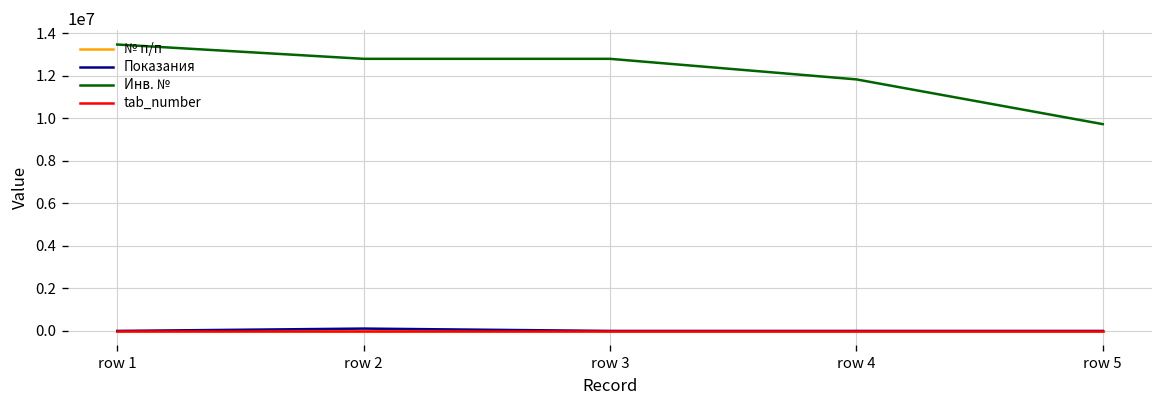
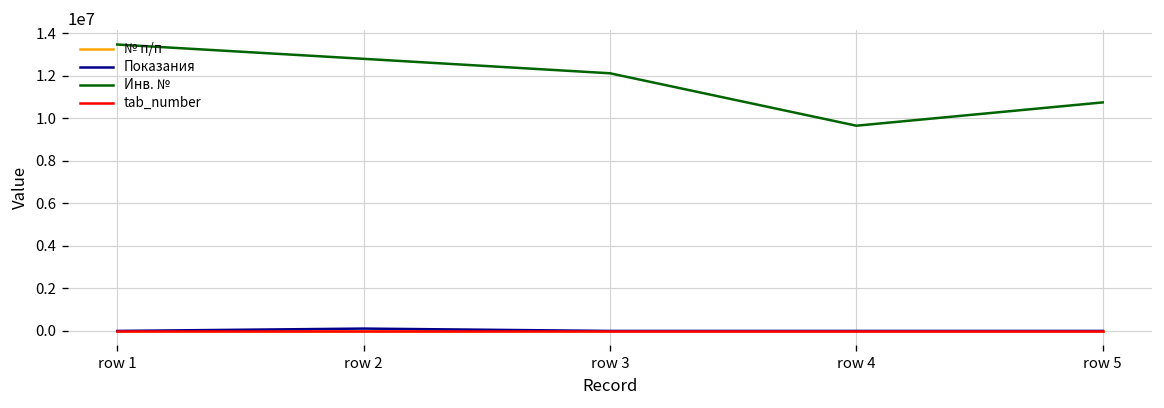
  {
    "Инв. №": {
      "row 1": 13500000,
      "row 2": 12800000,
-     "row 3": 12800000,
-     "row 4": 11800000,
-     "row 5": 9700000
+     "row 3": 12100000,
+     "row 4": 9600000,
+     "row 5": 10700000
    }
  }
